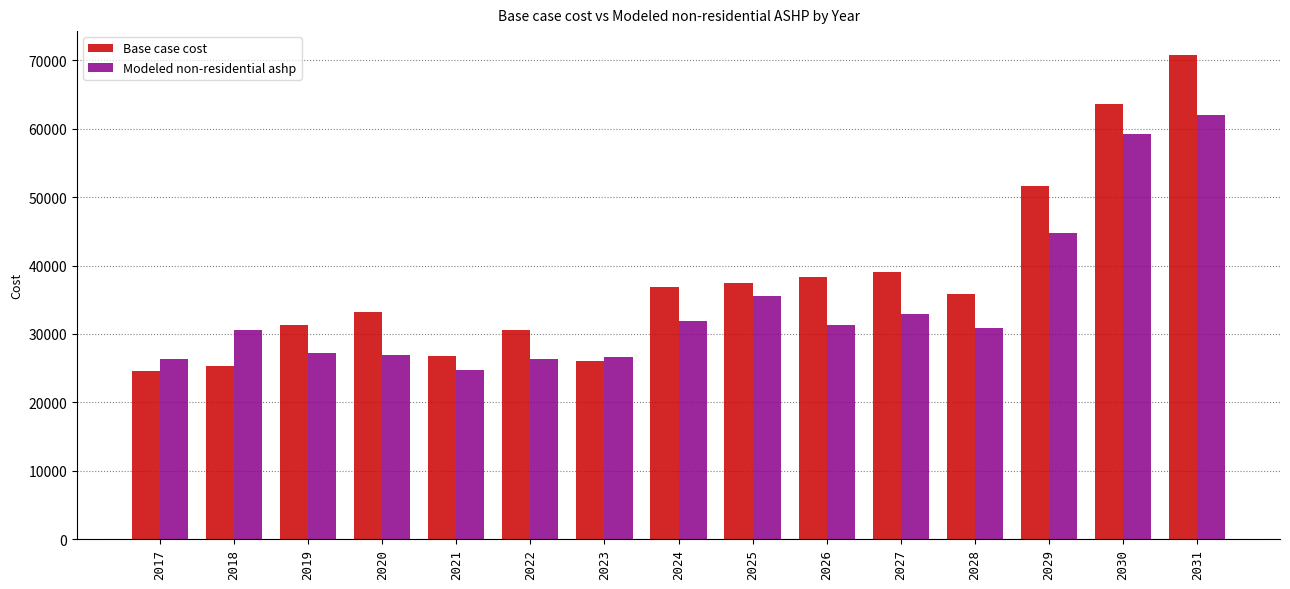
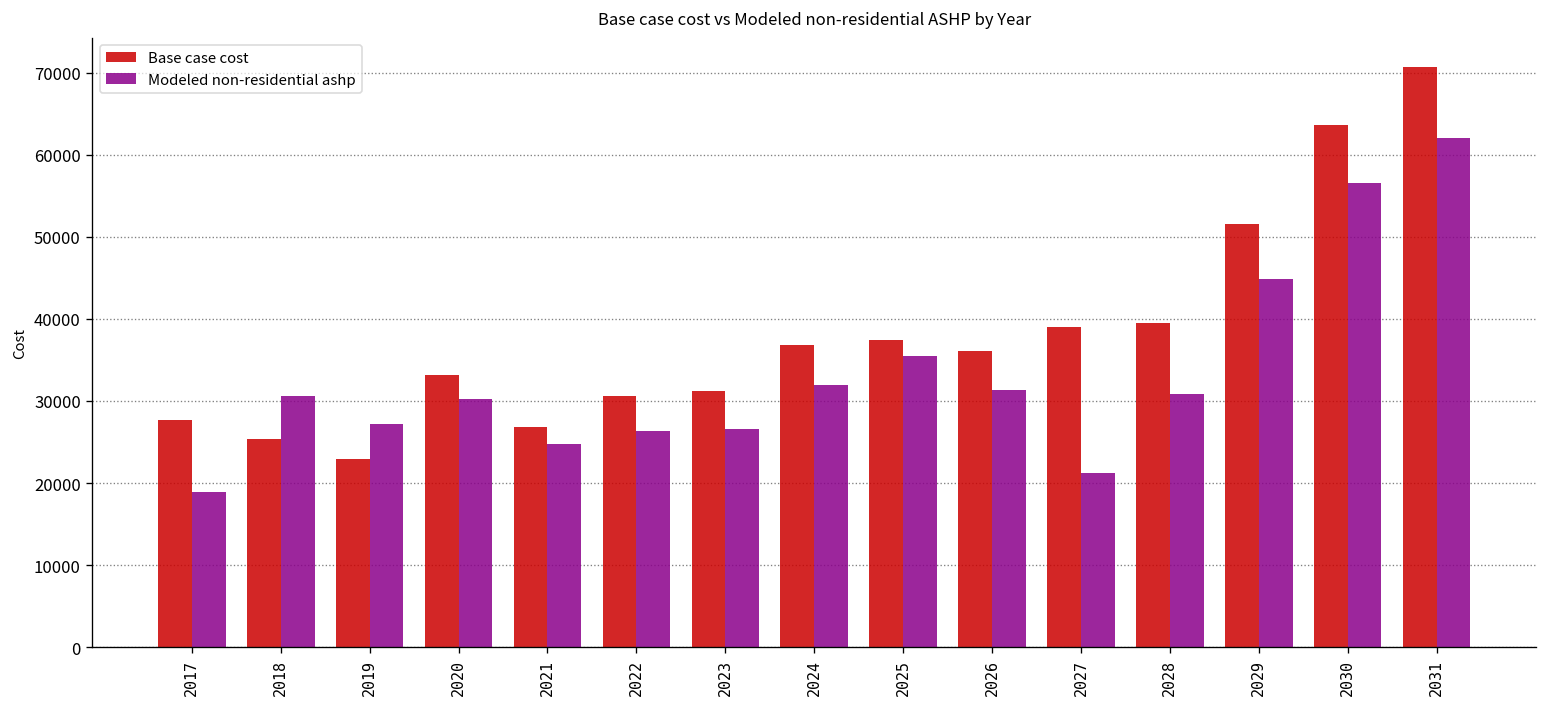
  {
    "Base case cost": {
-     "2017": 25000,
+     "2017": 28000,
      "2018": 25000,
-     "2019": 31000,
+     "2019": 23000,
      "2020": 33000,
      "2021": 27000,
      "2022": 31000,
-     "2023": 26000,
+     "2023": 31000,
      "2024": 37000,
      "2025": 37000,
-     "2026": 38000,
+     "2026": 36000,
      "2027": 39000,
-     "2028": 36000,
+     "2028": 40000,
      "2029": 52000,
      "2030": 64000,
      "2031": 71000
    },
    "Modeled non-residential ashp": {
-     "2017": 26000,
+     "2017": 19000,
      "2018": 31000,
      "2019": 27000,
-     "2020": 27000,
+     "2020": 30000,
      "2021": 25000,
      "2022": 26000,
      "2023": 27000,
      "2024": 32000,
      "2025": 36000,
      "2026": 31000,
-     "2027": 33000,
+     "2027": 21000,
      "2028": 31000,
      "2029": 45000,
-     "2030": 59000,
+     "2030": 57000,
      "2031": 62000
    }
  }
